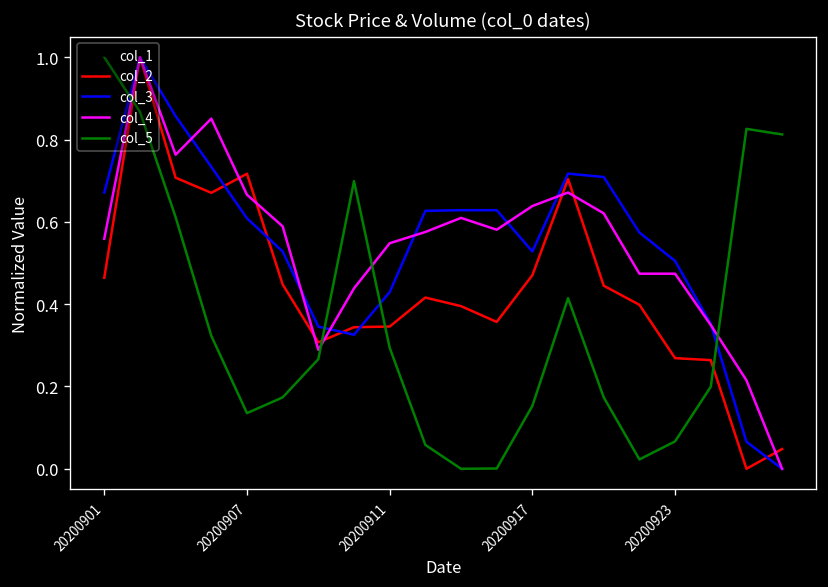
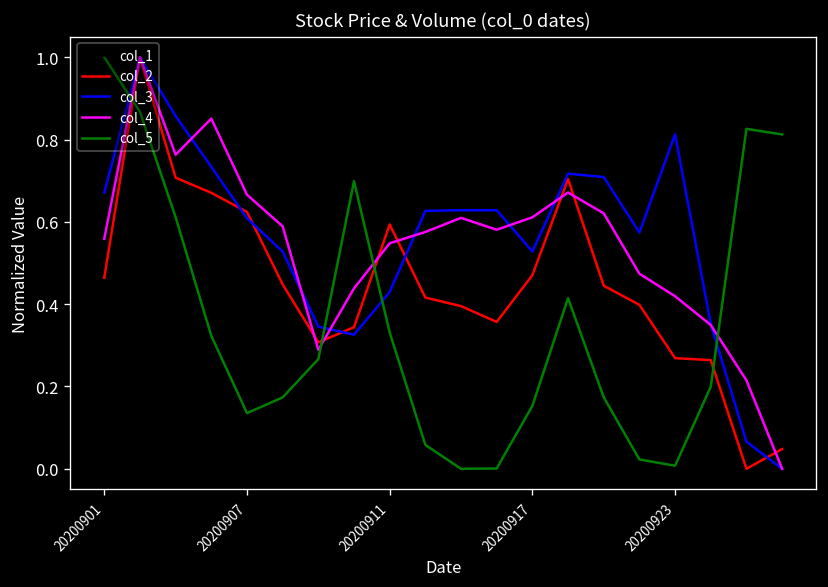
  {
    "col_1": {
      "20200907": 0.82,
      "20200911": 0.57,
      "20200917": 0.66,
      "20200923": 0.35
    },
    "col_2": {
      "20200901": 0.46,
-     "20200907": 0.72,
-     "20200911": 0.35,
+     "20200907": 0.62,
+     "20200911": 0.59,
      "20200917": 0.47,
      "20200923": 0.27
    },
    "col_3": {
      "20200901": 0.67,
      "20200907": 0.61,
      "20200911": 0.43,
      "20200917": 0.53,
-     "20200923": 0.50
+     "20200923": 0.81
    },
    "col_4": {
      "20200901": 0.56,
      "20200907": 0.67,
      "20200911": 0.55,
-     "20200917": 0.64,
-     "20200923": 0.47
+     "20200917": 0.61,
+     "20200923": 0.42
    },
    "col_5": {
      "20200907": 0.14,
-     "20200911": 0.29,
+     "20200911": 0.33,
      "20200917": 0.15,
-     "20200923": 0.07
+     "20200923": 0.01
    }
  }
